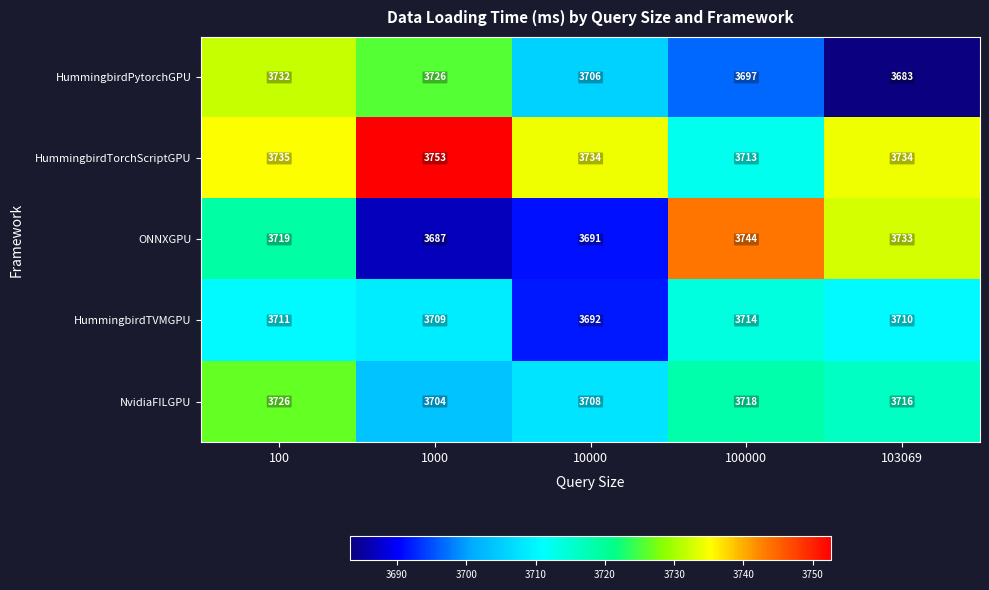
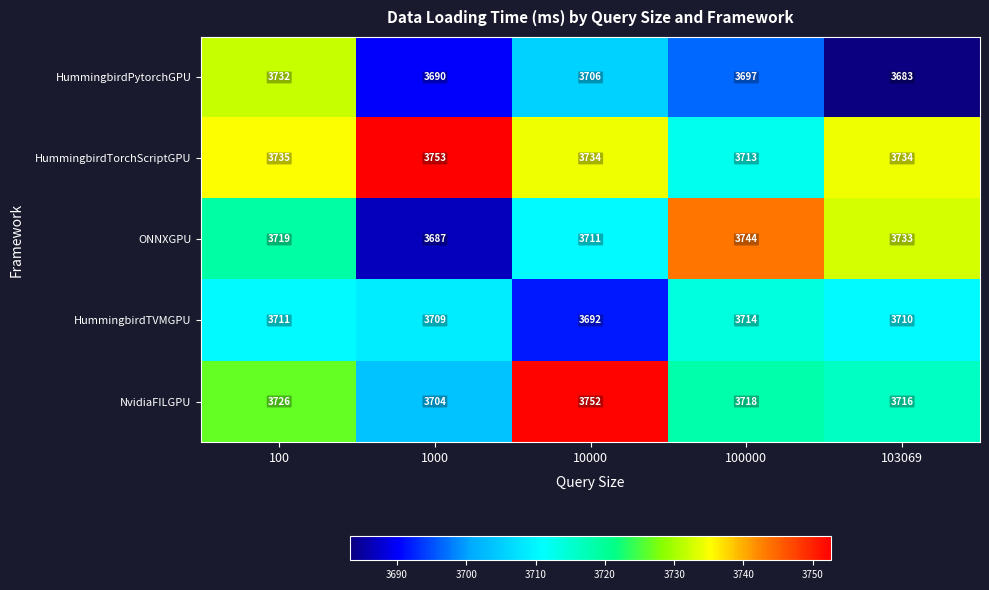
  {
    "HummingbirdPytorchGPU": {
-     "1000": 3726
+     "1000": 3690
    },
    "ONNXGPU": {
-     "10000": 3691
+     "10000": 3711
    },
    "NvidiaFILGPU": {
-     "10000": 3708
+     "10000": 3752
    }
  }
